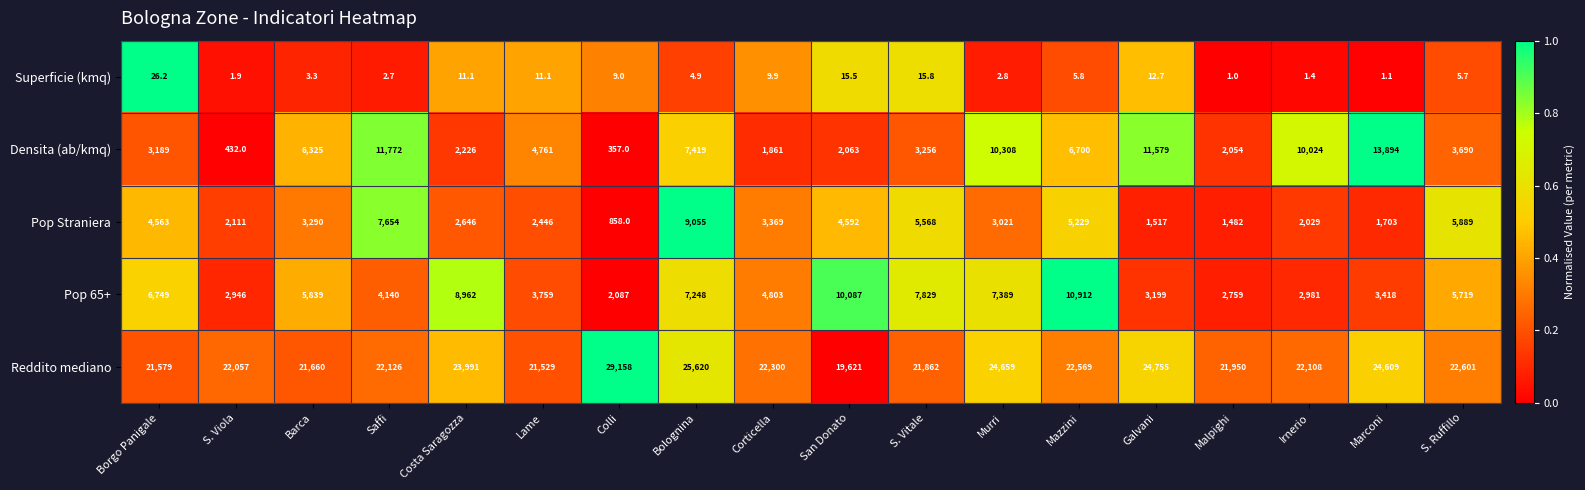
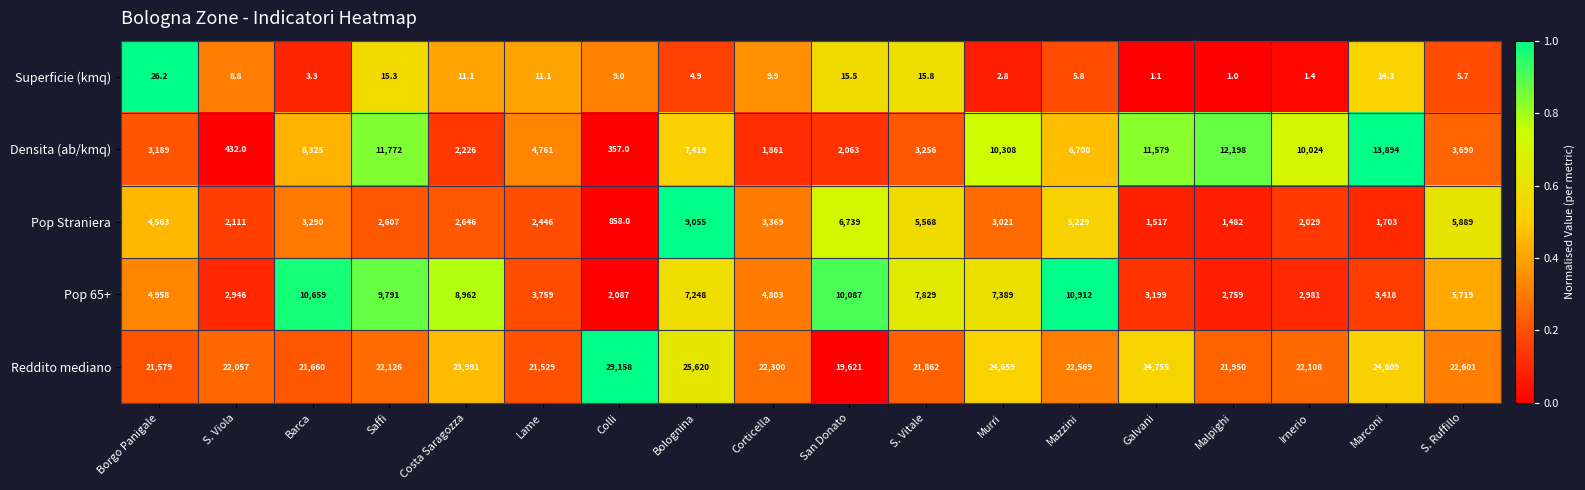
  {
    "Superficie (kmq)": {
      "Borgo Panigale": "26.2",
-     "S. Viola": "1.9",
+     "S. Viola": "8.8",
      "Barca": "3.3",
-     "Saffi": "2.7",
+     "Saffi": "15.3",
      "Costa Saragozza": "11.1",
      "Lame": "11.1",
      "Colli": "9.0",
      "Bolognina": "4.9",
      "Corticella": "9.9",
      "San Donato": "15.5",
      "S. Vitale": "15.8",
      "Murri": "2.8",
      "Mazzini": "5.8",
-     "Galvani": "12.7",
+     "Galvani": "1.1",
      "Malpighi": "1.0",
      "Irnerio": "1.4",
-     "Marconi": "1.1",
+     "Marconi": "14.3",
      "S. Ruffillo": "5.7"
    },
    "Densita (ab/kmq)": {
      "Borgo Panigale": "3,189",
      "S. Viola": "432.0",
      "Barca": "6,325",
      "Saffi": "11,772",
      "Costa Saragozza": "2,226",
      "Lame": "4,761",
      "Colli": "357.0",
      "Bolognina": "7,419",
      "Corticella": "1,861",
      "San Donato": "2,063",
      "S. Vitale": "3,256",
      "Murri": "10,308",
      "Mazzini": "6,700",
      "Galvani": "11,579",
-     "Malpighi": "2,054",
+     "Malpighi": "12,198",
      "Irnerio": "10,024",
      "Marconi": "13,894",
      "S. Ruffillo": "3,690"
    },
    "Pop Straniera": {
      "Borgo Panigale": "4,563",
      "S. Viola": "2,111",
      "Barca": "3,290",
-     "Saffi": "7,654",
+     "Saffi": "2,607",
      "Costa Saragozza": "2,646",
      "Lame": "2,446",
      "Colli": "858.0",
      "Bolognina": "9,055",
      "Corticella": "3,369",
-     "San Donato": "4,592",
+     "San Donato": "6,739",
      "S. Vitale": "5,568",
      "Murri": "3,021",
      "Mazzini": "5,229",
      "Galvani": "1,517",
      "Malpighi": "1,482",
      "Irnerio": "2,029",
      "Marconi": "1,703",
      "S. Ruffillo": "5,889"
    },
    "Pop 65+": {
-     "Borgo Panigale": "6,749",
+     "Borgo Panigale": "4,958",
      "S. Viola": "2,946",
-     "Barca": "5,839",
-     "Saffi": "4,140",
+     "Barca": "10,659",
+     "Saffi": "9,791",
      "Costa Saragozza": "8,962",
      "Lame": "3,759",
      "Colli": "2,087",
      "Bolognina": "7,248",
      "Corticella": "4,803",
      "San Donato": "10,087",
      "S. Vitale": "7,829",
      "Murri": "7,389",
      "Mazzini": "10,912",
      "Galvani": "3,199",
      "Malpighi": "2,759",
      "Irnerio": "2,981",
      "Marconi": "3,418",
      "S. Ruffillo": "5,719"
    },
    "Reddito mediano": {
      "Borgo Panigale": "21,579",
      "S. Viola": "22,057",
      "Barca": "21,660",
      "Saffi": "22,126",
      "Costa Saragozza": "23,991",
      "Lame": "21,529",
      "Colli": "29,158",
      "Bolognina": "25,620",
      "Corticella": "22,300",
      "San Donato": "19,621",
      "S. Vitale": "21,862",
      "Murri": "24,659",
      "Mazzini": "22,569",
      "Galvani": "24,755",
      "Malpighi": "21,950",
      "Irnerio": "22,108",
      "Marconi": "24,609",
      "S. Ruffillo": "22,601"
    }
  }
